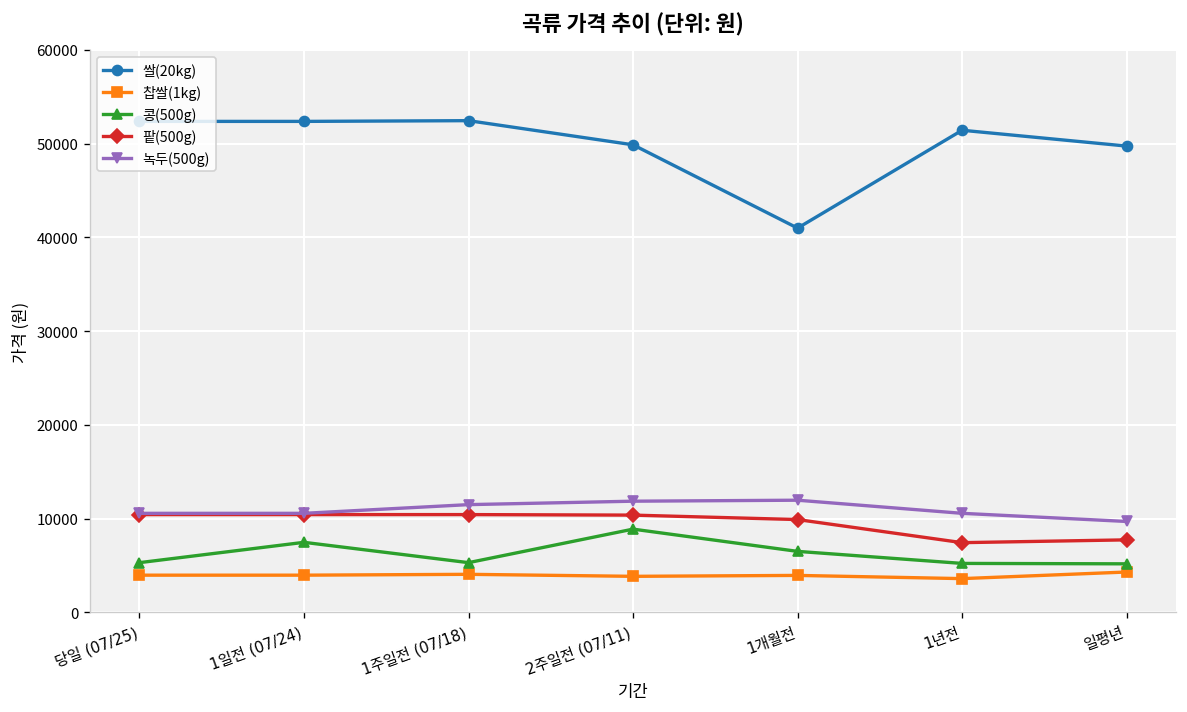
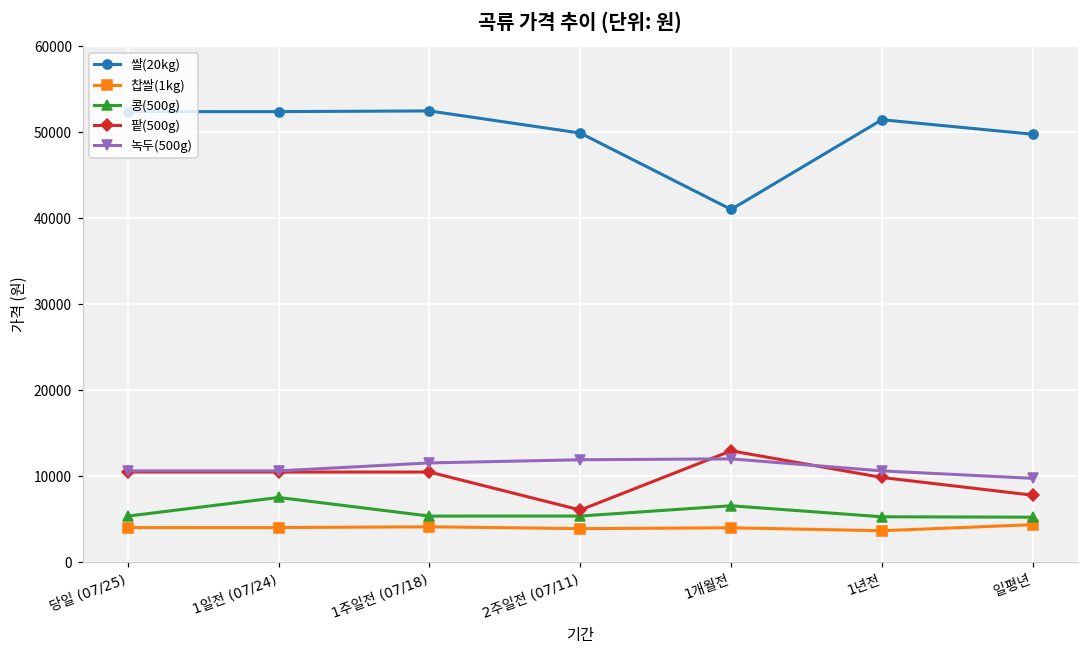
  {
    "쌀(20kg)": {
      "1일전 (07/24)": 52000,
      "1주일전 (07/18)": 52000,
      "2주일전 (07/11)": 50000,
      "1개월전": 41000,
      "1년전": 51000,
      "일평년": 50000
    },
    "찹쌀(1kg)": {
      "당일 (07/25)": 4000,
      "1일전 (07/24)": 4000,
      "1주일전 (07/18)": 4000,
      "2주일전 (07/11)": 4000,
      "1개월전": 4000,
      "1년전": 4000,
      "일평년": 4000
    },
    "콩(500g)": {
      "당일 (07/25)": 5000,
      "1일전 (07/24)": 7000,
      "1주일전 (07/18)": 5000,
-     "2주일전 (07/11)": 9000,
+     "2주일전 (07/11)": 5000,
      "1개월전": 7000,
      "1년전": 5000,
      "일평년": 5000
    },
    "팥(500g)": {
      "1주일전 (07/18)": 10000,
-     "2주일전 (07/11)": 10000,
-     "1개월전": 10000,
-     "1년전": 7000,
+     "2주일전 (07/11)": 6000,
+     "1개월전": 13000,
+     "1년전": 10000,
      "일평년": 8000
    },
    "녹두(500g)": {
      "1주일전 (07/18)": 11000,
      "2주일전 (07/11)": 12000,
      "1개월전": 12000,
      "1년전": 11000,
      "일평년": 10000
    }
  }
